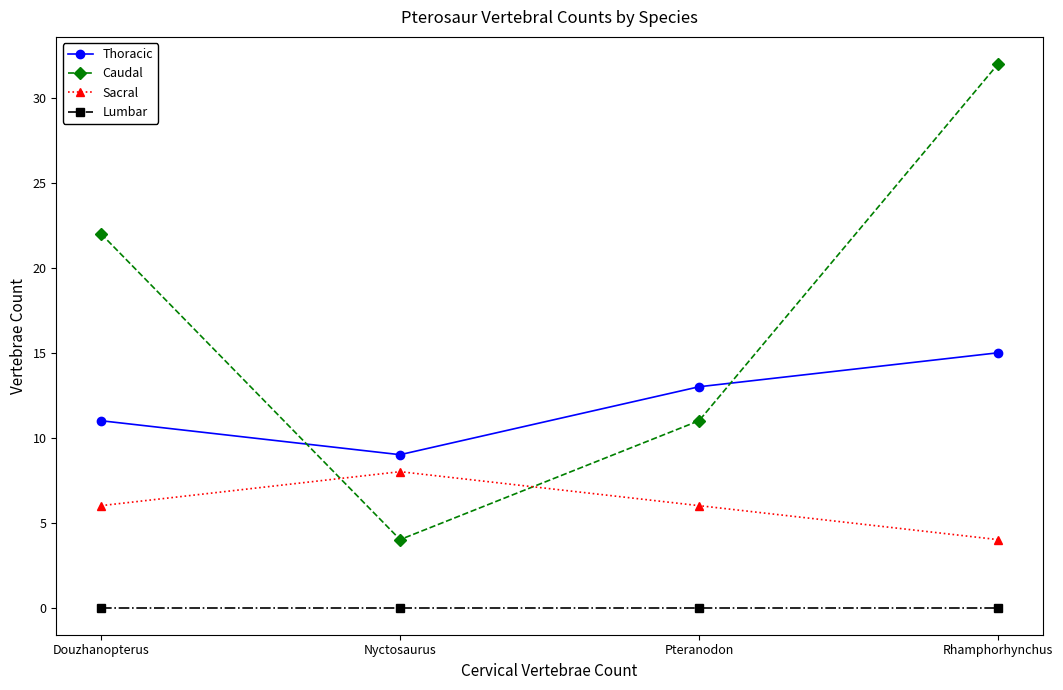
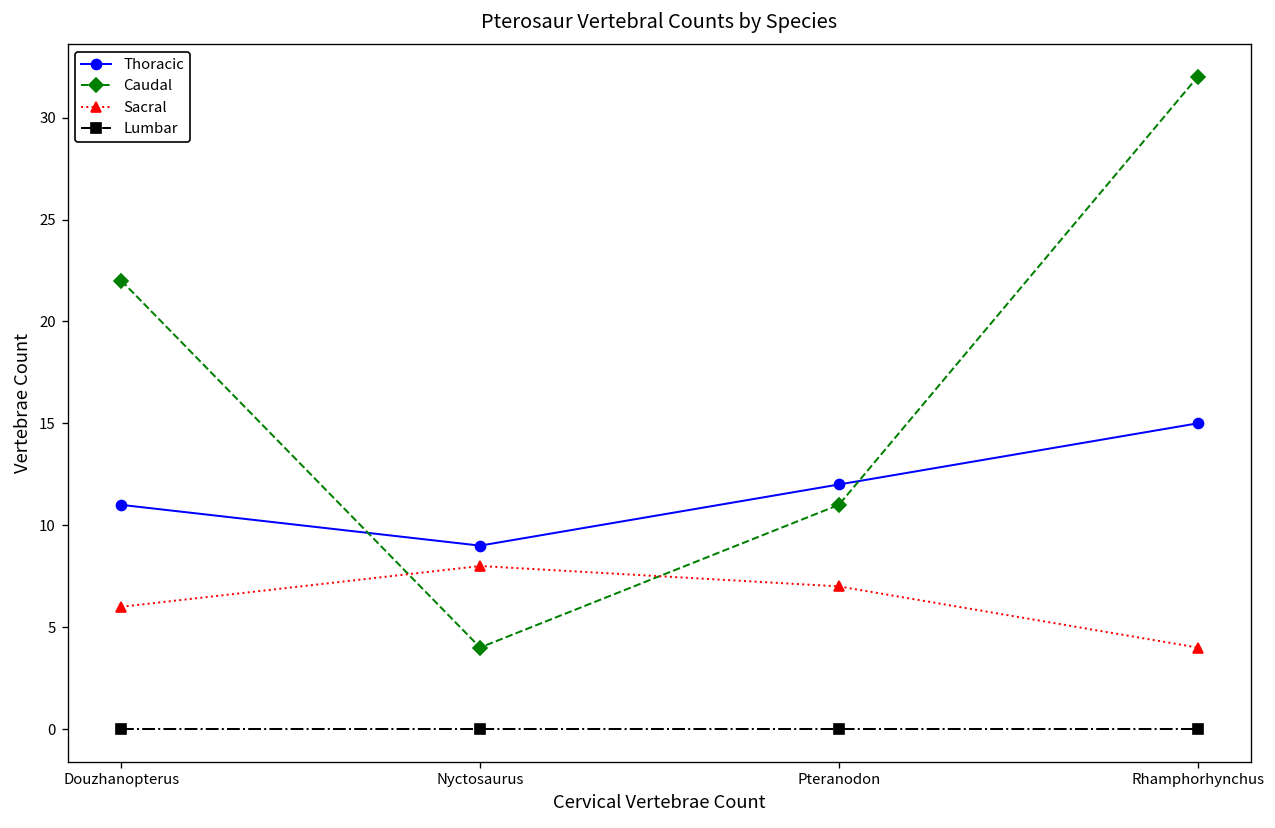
  {
    "Thoracic": {
      "Douzhanopterus": 11,
      "Nyctosaurus": 9,
-     "Pteranodon": 13,
+     "Pteranodon": 12,
      "Rhamphorhynchus": 15
    },
    "Caudal": {
      "Douzhanopterus": 22,
      "Nyctosaurus": 4,
      "Pteranodon": 11,
      "Rhamphorhynchus": 32
    },
    "Sacral": {
      "Douzhanopterus": 6,
      "Nyctosaurus": 8,
-     "Pteranodon": 6,
+     "Pteranodon": 7,
      "Rhamphorhynchus": 4
    },
    "Lumbar": {
      "Douzhanopterus": 0,
      "Nyctosaurus": 0,
      "Pteranodon": 0,
      "Rhamphorhynchus": 0
    }
  }
